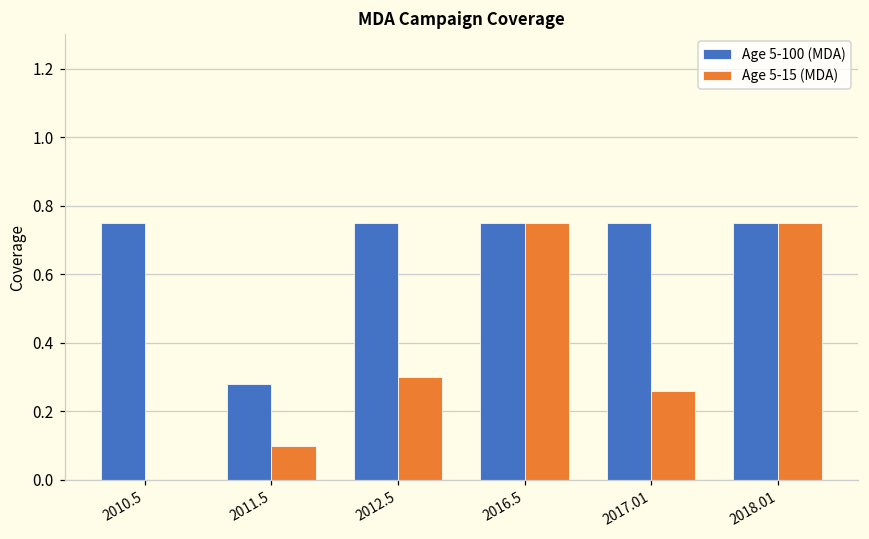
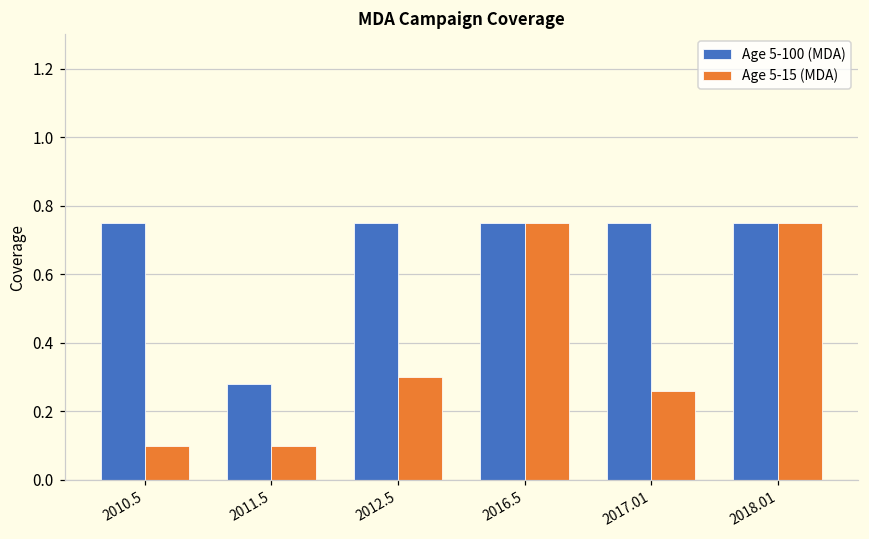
  {
    "Age 5-100 (MDA)": {
      "2010.5": 0.75,
      "2011.5": 0.28,
      "2012.5": 0.75,
      "2016.5": 0.75,
      "2017.01": 0.75,
      "2018.01": 0.75
    },
    "Age 5-15 (MDA)": {
-     "2010.5": 0.0,
+     "2010.5": 0.1,
      "2011.5": 0.1,
      "2012.5": 0.3,
      "2016.5": 0.75,
      "2017.01": 0.26,
      "2018.01": 0.75
    }
  }
